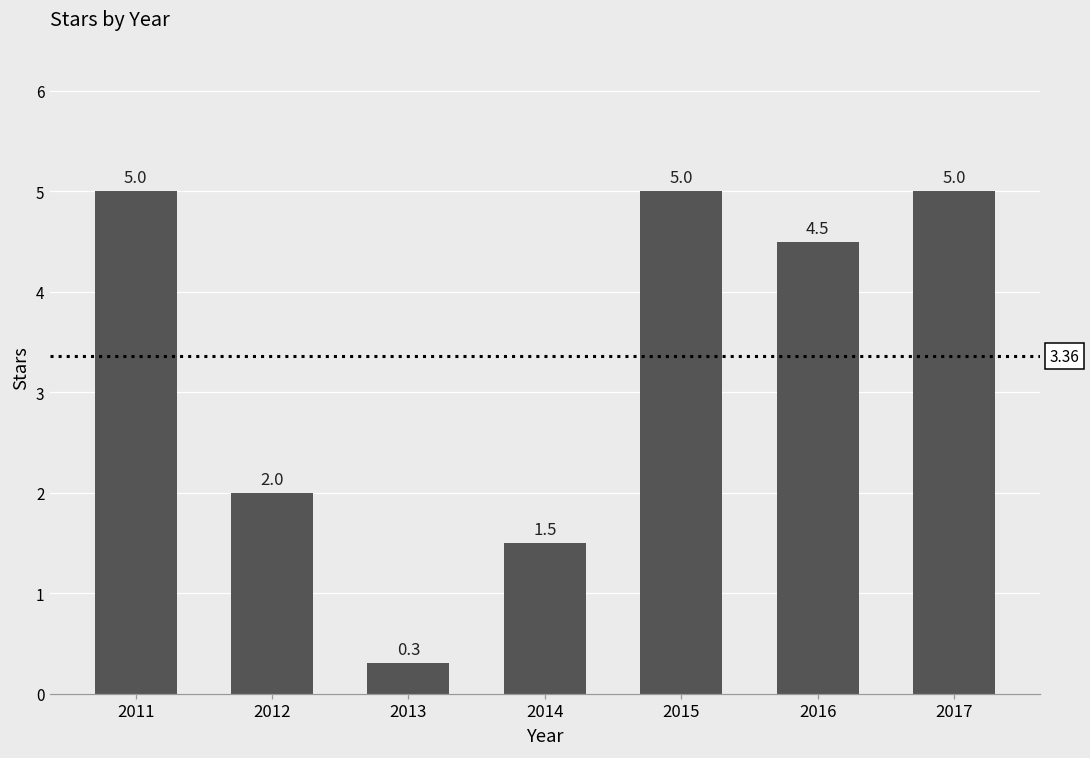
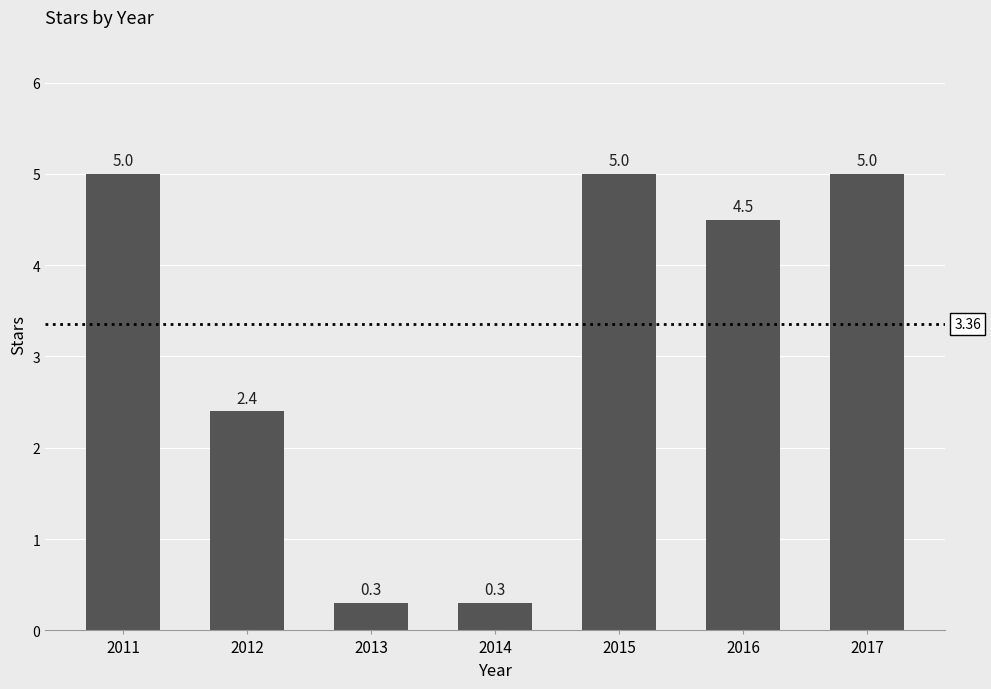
  {
    "2011": 5.0,
-   "2012": 2.0,
+   "2012": 2.4,
    "2013": 0.3,
-   "2014": 1.5,
+   "2014": 0.3,
    "2015": 5.0,
    "2016": 4.5,
    "2017": 5.0
  }
